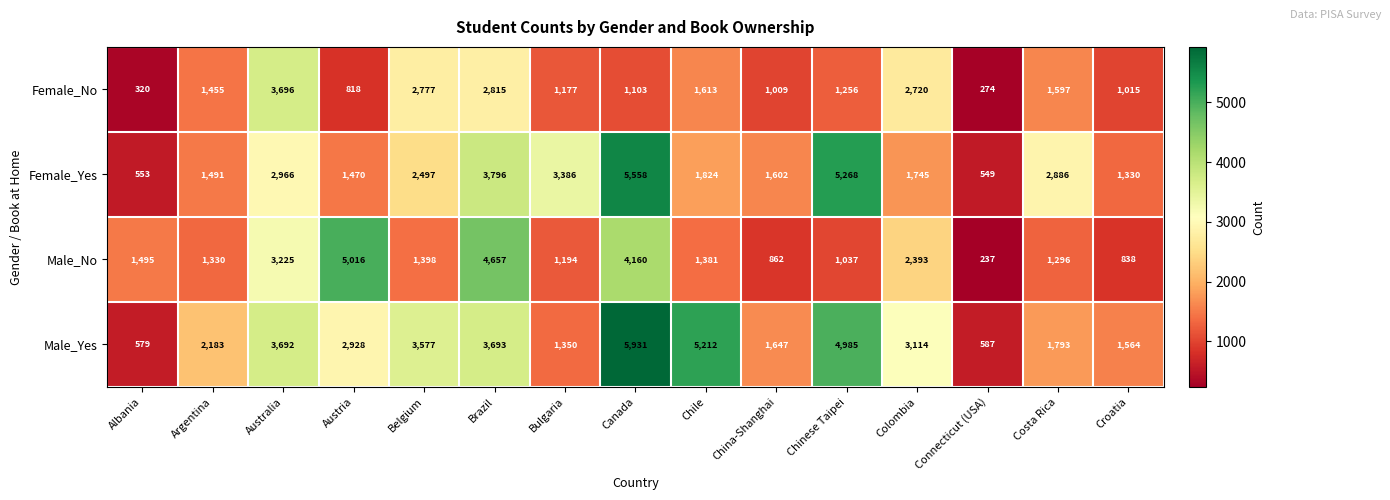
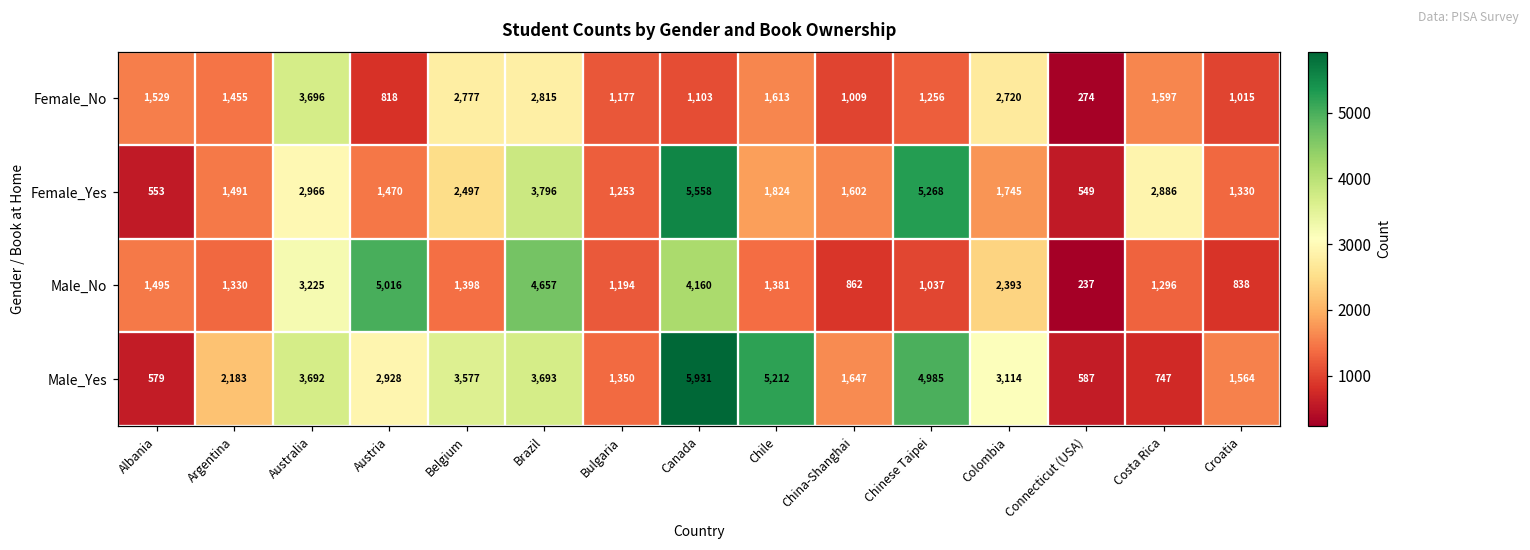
  {
    "Female_No": {
-     "Albania": "320",
+     "Albania": "1,529",
      "Argentina": "1,455",
      "Australia": "3,696",
      "Austria": "818",
      "Belgium": "2,777",
      "Brazil": "2,815",
      "Bulgaria": "1,177",
      "Canada": "1,103",
      "Chile": "1,613",
      "China-Shanghai": "1,009",
      "Chinese Taipei": "1,256",
      "Colombia": "2,720",
      "Connecticut (USA)": "274",
      "Costa Rica": "1,597",
      "Croatia": "1,015"
    },
    "Female_Yes": {
      "Albania": "553",
      "Argentina": "1,491",
      "Australia": "2,966",
      "Austria": "1,470",
      "Belgium": "2,497",
      "Brazil": "3,796",
-     "Bulgaria": "3,386",
+     "Bulgaria": "1,253",
      "Canada": "5,558",
      "Chile": "1,824",
      "China-Shanghai": "1,602",
      "Chinese Taipei": "5,268",
      "Colombia": "1,745",
      "Connecticut (USA)": "549",
      "Costa Rica": "2,886",
      "Croatia": "1,330"
    },
    "Male_No": {
      "Albania": "1,495",
      "Argentina": "1,330",
      "Australia": "3,225",
      "Austria": "5,016",
      "Belgium": "1,398",
      "Brazil": "4,657",
      "Bulgaria": "1,194",
      "Canada": "4,160",
      "Chile": "1,381",
      "China-Shanghai": "862",
      "Chinese Taipei": "1,037",
      "Colombia": "2,393",
      "Connecticut (USA)": "237",
      "Costa Rica": "1,296",
      "Croatia": "838"
    },
    "Male_Yes": {
      "Albania": "579",
      "Argentina": "2,183",
      "Australia": "3,692",
      "Austria": "2,928",
      "Belgium": "3,577",
      "Brazil": "3,693",
      "Bulgaria": "1,350",
      "Canada": "5,931",
      "Chile": "5,212",
      "China-Shanghai": "1,647",
      "Chinese Taipei": "4,985",
      "Colombia": "3,114",
      "Connecticut (USA)": "587",
-     "Costa Rica": "1,793",
+     "Costa Rica": "747",
      "Croatia": "1,564"
    }
  }
